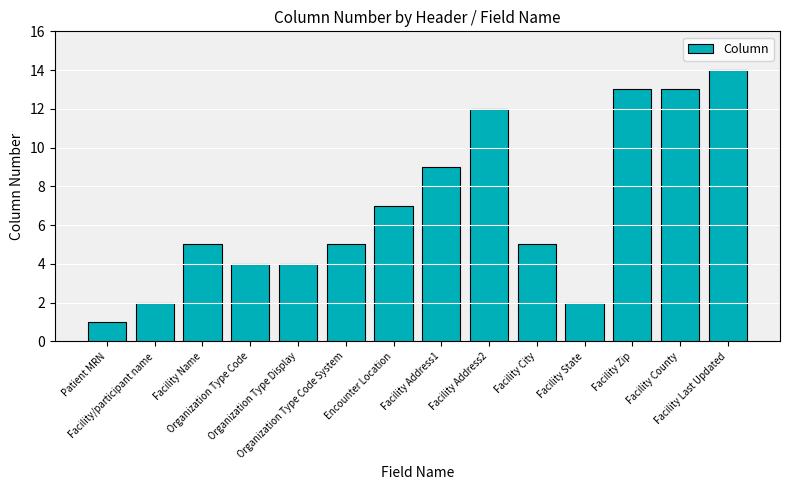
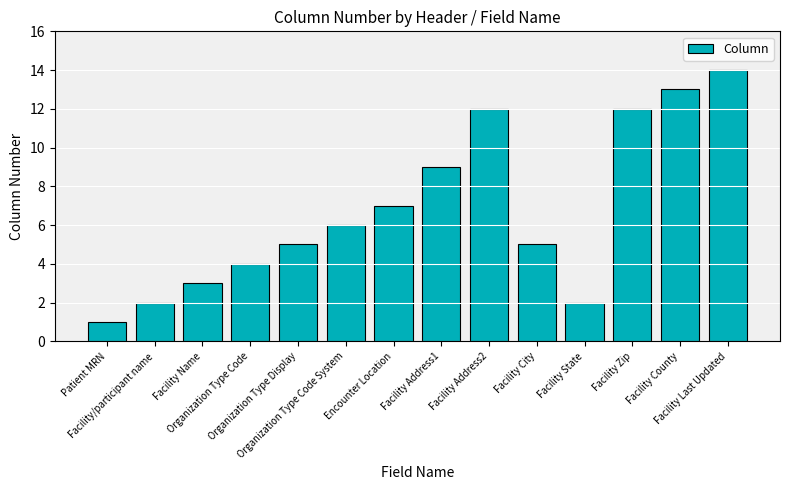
  {
    "Patient MRN": 1,
    "Facility/participant name": 2,
-   "Facility Name": 5,
+   "Facility Name": 3,
    "Organization Type Code": 4,
-   "Organization Type Display": 4,
-   "Organization Type Code System": 5,
+   "Organization Type Display": 5,
+   "Organization Type Code System": 6,
    "Encounter Location": 7,
    "Facility Address1": 9,
    "Facility Address2": 12,
    "Facility City": 5,
    "Facility State": 2,
-   "Facility Zip": 13,
+   "Facility Zip": 12,
    "Facility County": 13,
    "Facility Last Updated": 14
  }
